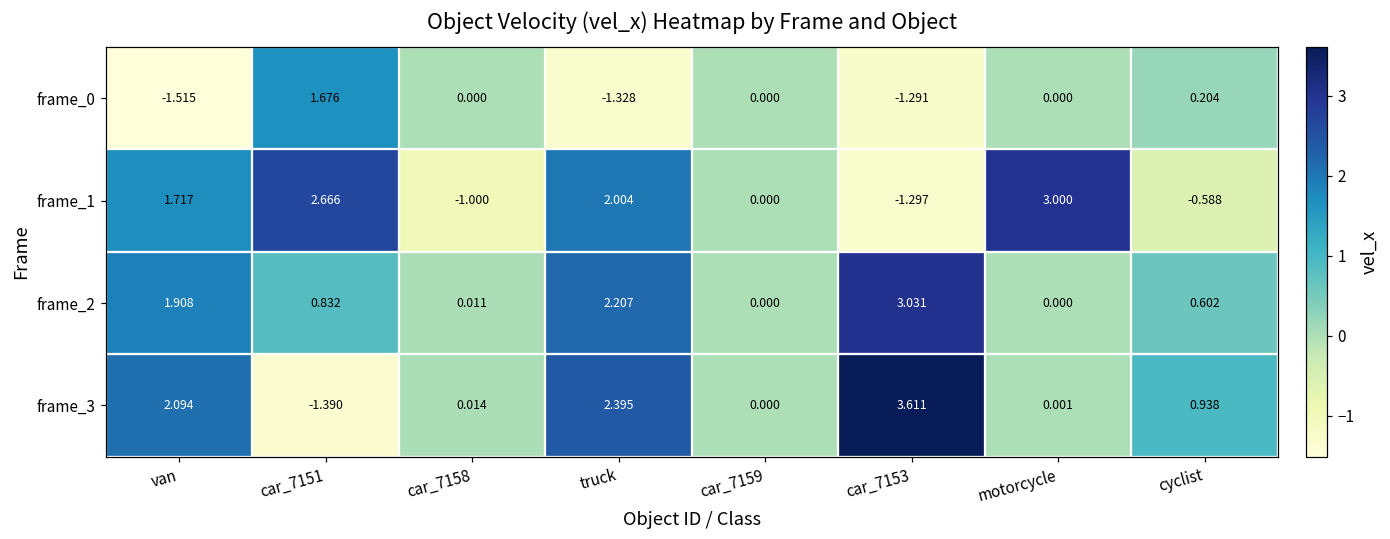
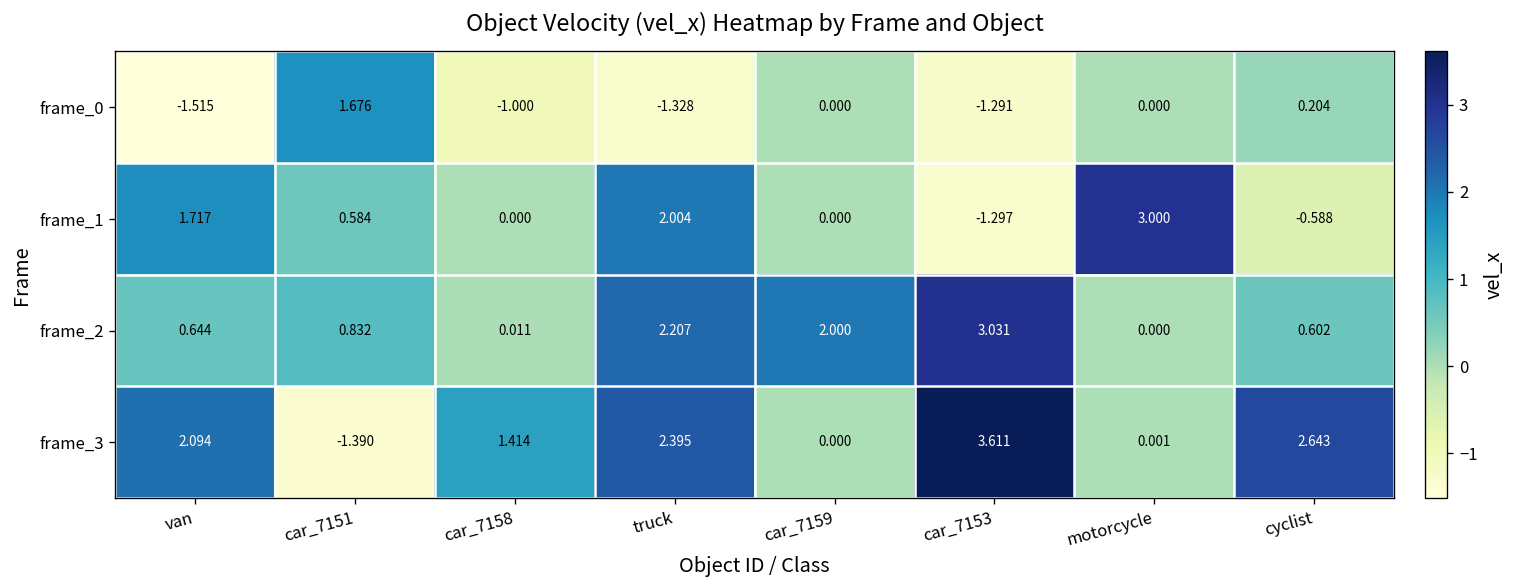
  {
    "frame_0": {
      "van": -1.515,
      "car_7151": 1.676,
-     "car_7158": 0.000,
+     "car_7158": -1.000,
      "truck": -1.328,
      "car_7159": 0.000,
      "car_7153": -1.291,
      "motorcycle": 0.000,
      "cyclist": 0.204
    },
    "frame_1": {
      "van": 1.717,
-     "car_7151": 2.666,
-     "car_7158": -1.000,
+     "car_7151": 0.584,
+     "car_7158": 0.000,
      "truck": 2.004,
      "car_7159": 0.000,
      "car_7153": -1.297,
      "motorcycle": 3.000,
      "cyclist": -0.588
    },
    "frame_2": {
-     "van": 1.908,
+     "van": 0.644,
      "car_7151": 0.832,
      "car_7158": 0.011,
      "truck": 2.207,
-     "car_7159": 0.000,
+     "car_7159": 2.000,
      "car_7153": 3.031,
      "motorcycle": 0.000,
      "cyclist": 0.602
    },
    "frame_3": {
      "van": 2.094,
      "car_7151": -1.390,
-     "car_7158": 0.014,
+     "car_7158": 1.414,
      "truck": 2.395,
      "car_7159": 0.000,
      "car_7153": 3.611,
      "motorcycle": 0.001,
-     "cyclist": 0.938
+     "cyclist": 2.643
    }
  }
